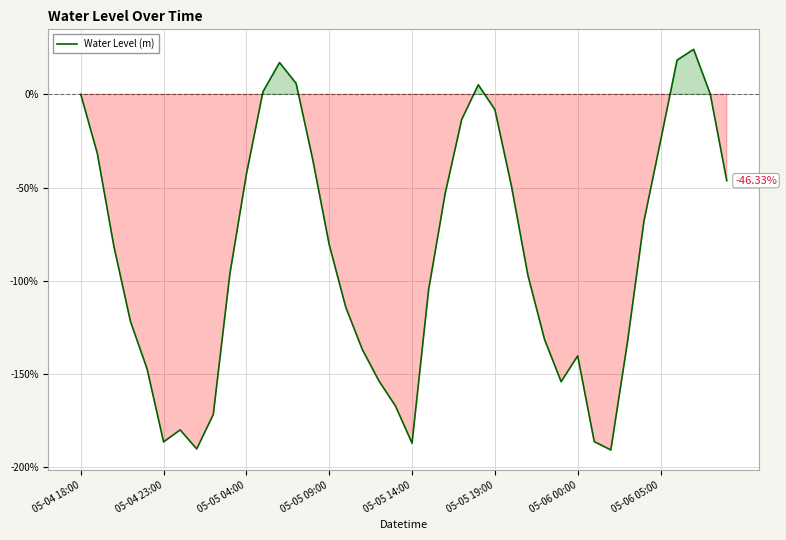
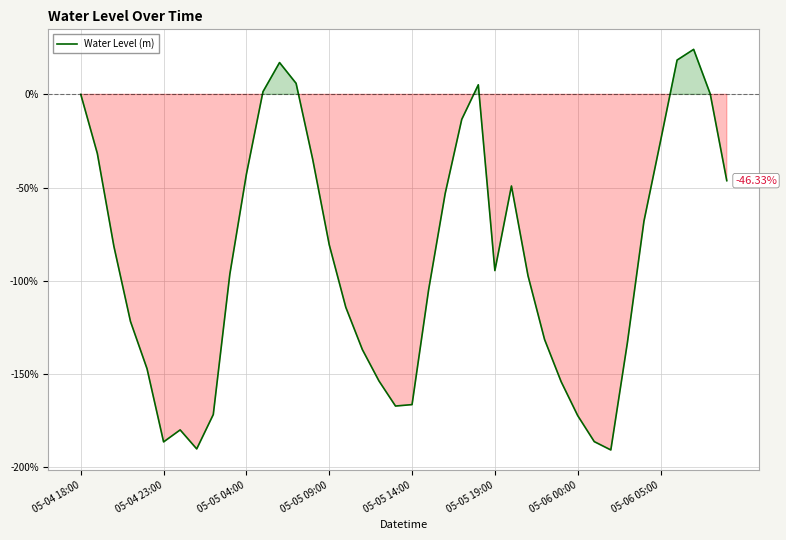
  {
    "05-04 18:00": "0%",
    "05-04 23:00": "-187%",
    "05-05 04:00": "-43%",
    "05-05 09:00": "-81%",
-   "05-05 14:00": "-187%",
-   "05-05 19:00": "-8%",
-   "05-06 00:00": "-140%",
+   "05-05 14:00": "-167%",
+   "05-05 19:00": "-95%",
+   "05-06 00:00": "-172%",
    "05-06 05:00": "-25%"
  }
